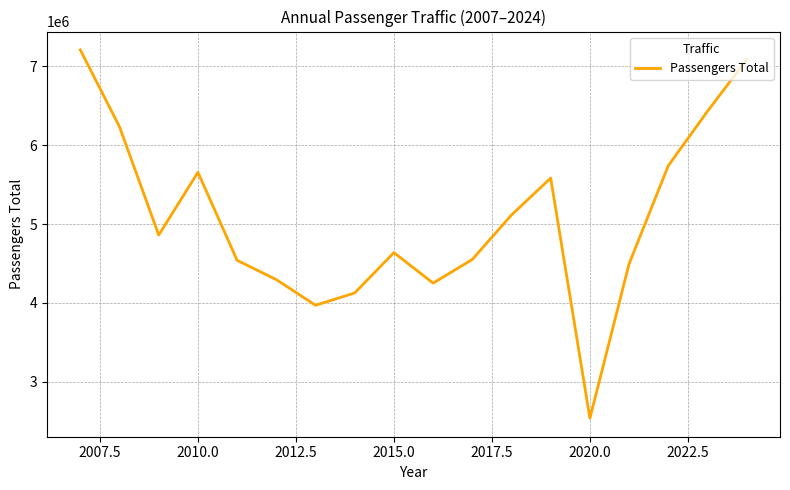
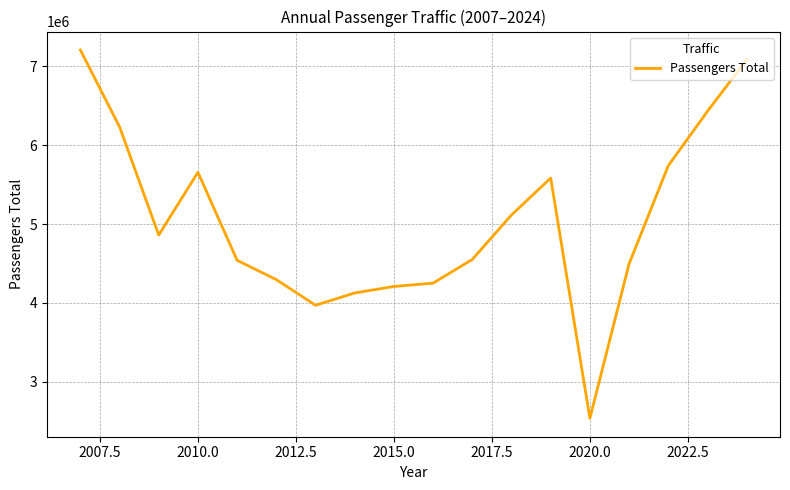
  {
    "2010.0": 5700000,
-   "2015.0": 4600000,
+   "2015.0": 4200000,
    "2020.0": 2500000
  }
